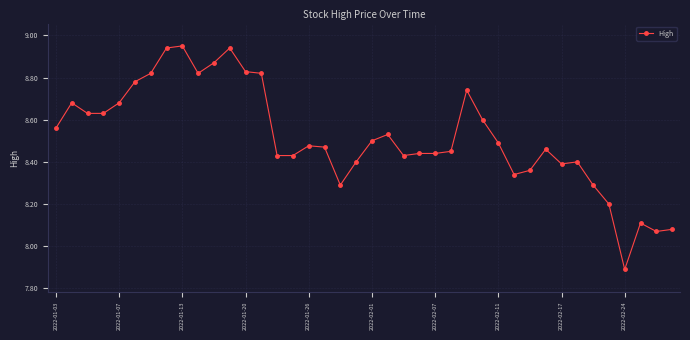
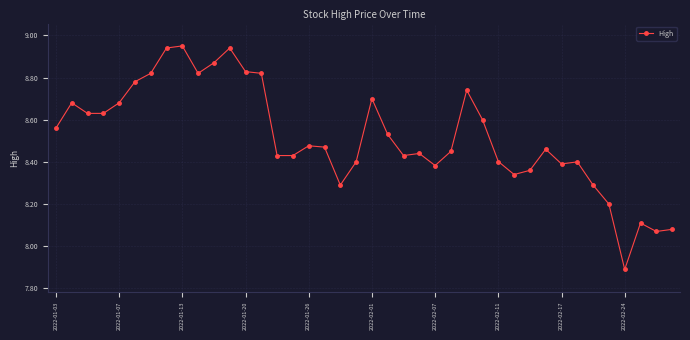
  {
    "2022-01-03": 8.56,
    "2022-01-07": 8.68,
    "2022-01-13": 8.95,
    "2022-01-20": 8.83,
    "2022-01-26": 8.48,
-   "2022-02-01": 8.5,
-   "2022-02-07": 8.44,
-   "2022-02-11": 8.49,
+   "2022-02-01": 8.7,
+   "2022-02-07": 8.38,
+   "2022-02-11": 8.40,
    "2022-02-17": 8.39,
    "2022-02-24": 7.89
  }
